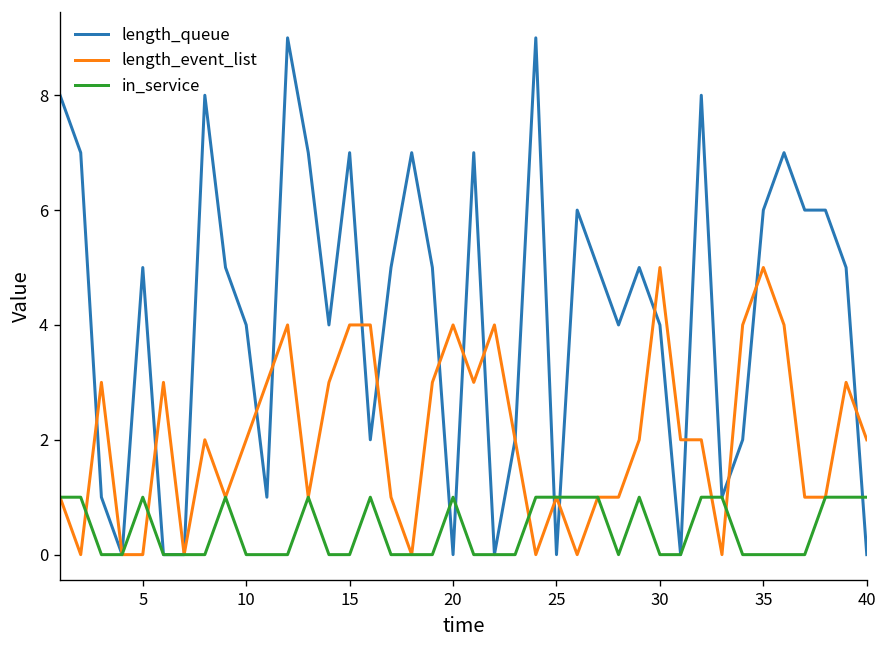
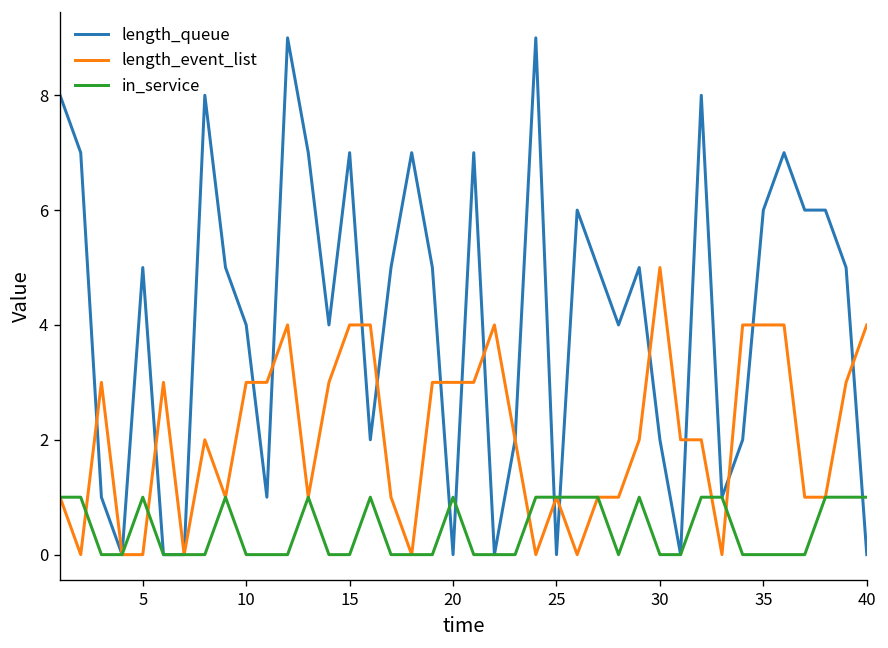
  {
    "length_queue": {
      "5": 5,
      "10": 4,
      "15": 7,
      "20": 0,
      "25": 0,
-     "30": 4,
+     "30": 2,
      "35": 6,
      "40": 0
    },
    "length_event_list": {
      "5": 0,
-     "10": 2,
+     "10": 3,
      "15": 4,
-     "20": 4,
+     "20": 3,
      "30": 5,
-     "35": 5,
-     "40": 2
+     "35": 4,
+     "40": 4
    },
    "in_service": {
      "5": 1,
      "10": 0,
      "15": 0,
      "20": 1,
      "30": 0,
      "35": 0,
      "40": 1
    }
  }
